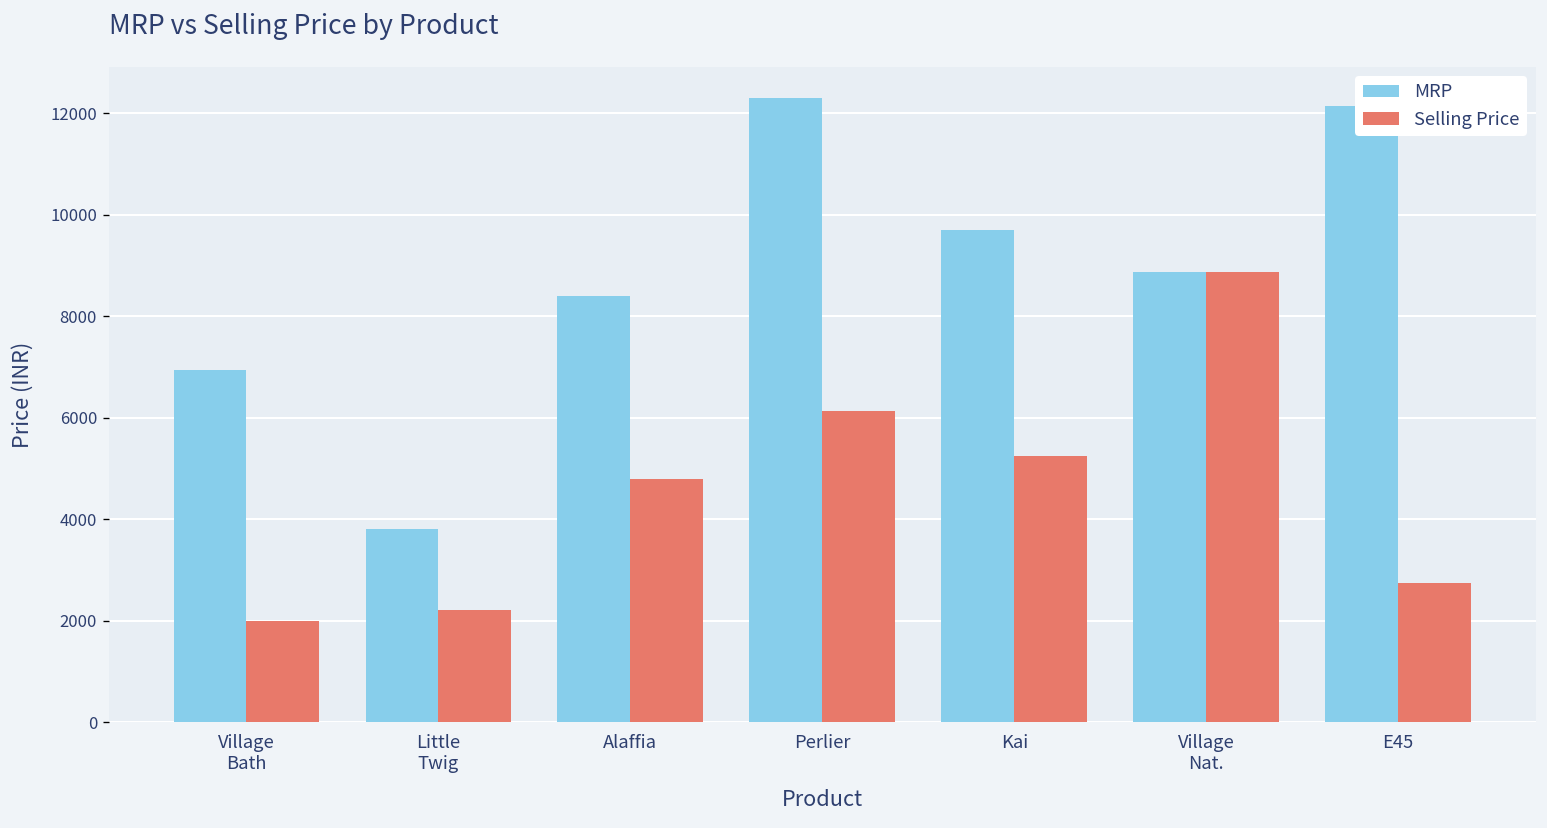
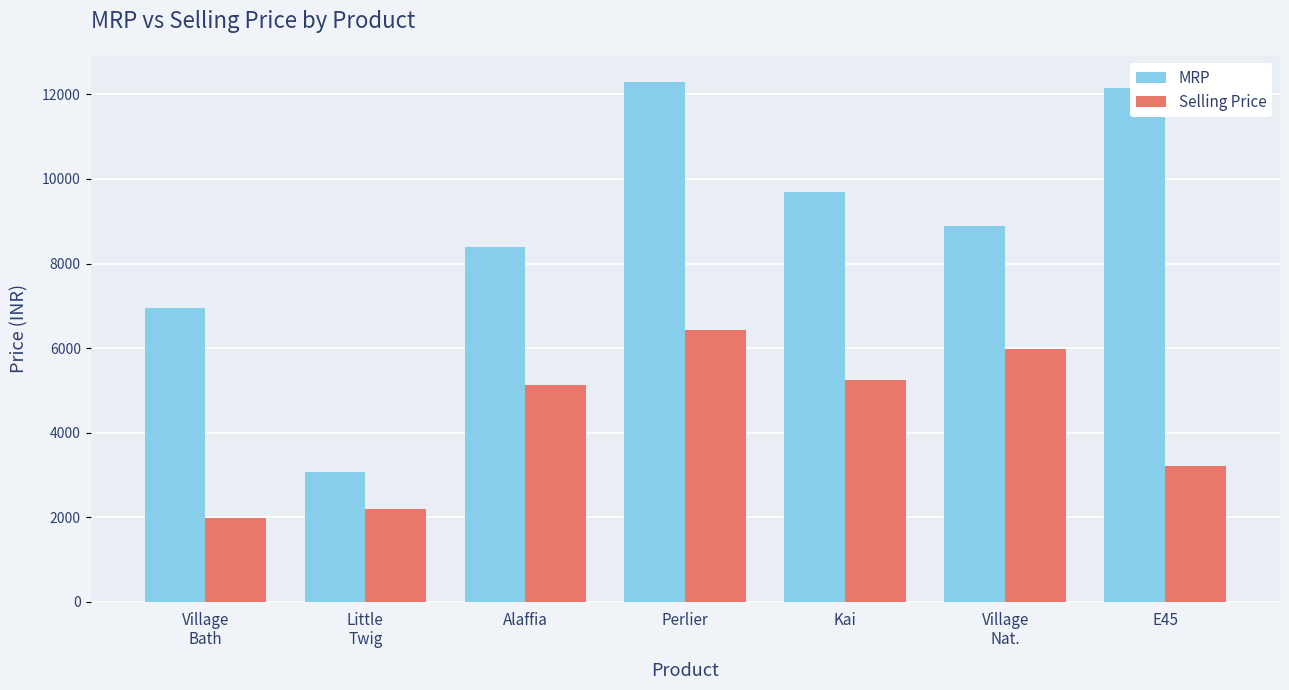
  {
    "MRP": {
      "Village Bath": 6900,
-     "Little Twig": 3800,
+     "Little Twig": 3100,
      "Alaffia": 8400,
      "Perlier": 12300,
      "Kai": 9700,
      "Village Nat.": 8900
    },
    "Selling Price": {
      "Village Bath": 2000,
      "Little Twig": 2200,
-     "Alaffia": 4800,
-     "Perlier": 6100,
+     "Alaffia": 5100,
+     "Perlier": 6400,
      "Kai": 5300,
-     "Village Nat.": 8900,
-     "E45": 2800
+     "Village Nat.": 6000,
+     "E45": 3200
    }
  }
